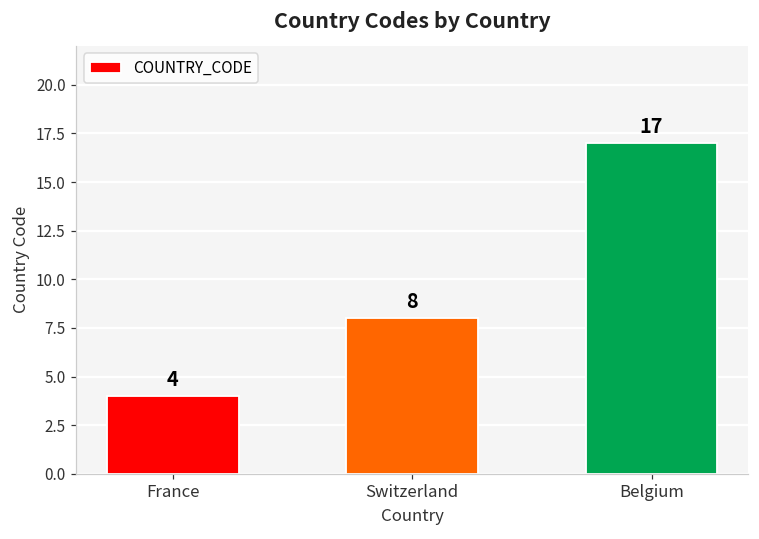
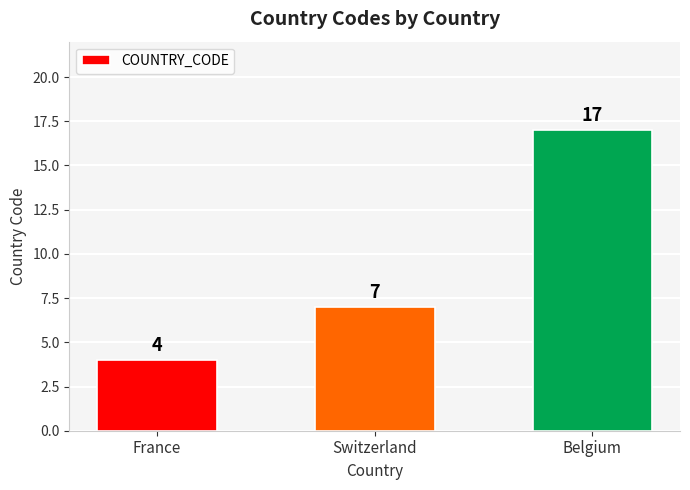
  {
    "France": 4,
-   "Switzerland": 8,
+   "Switzerland": 7,
    "Belgium": 17
  }
